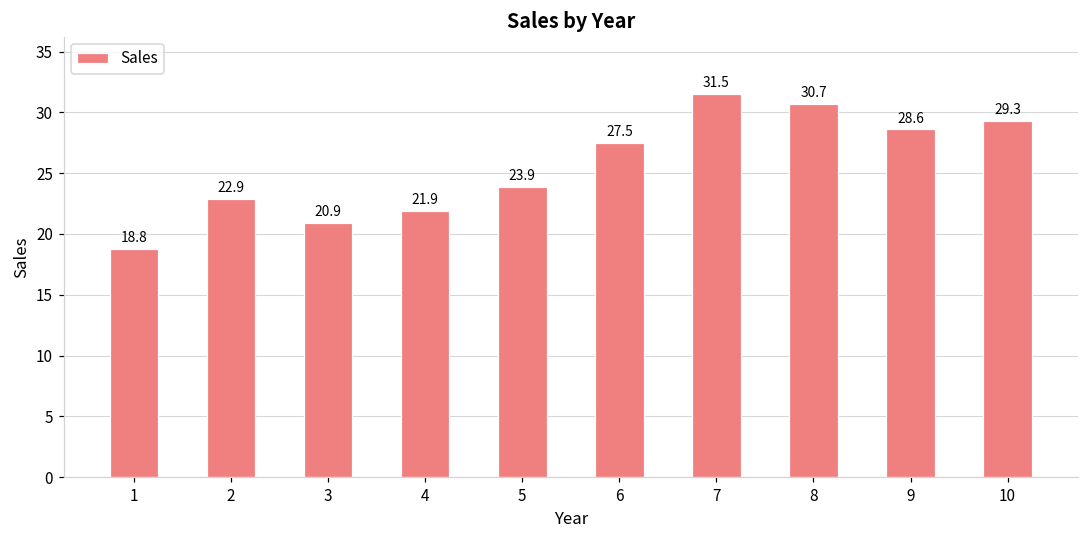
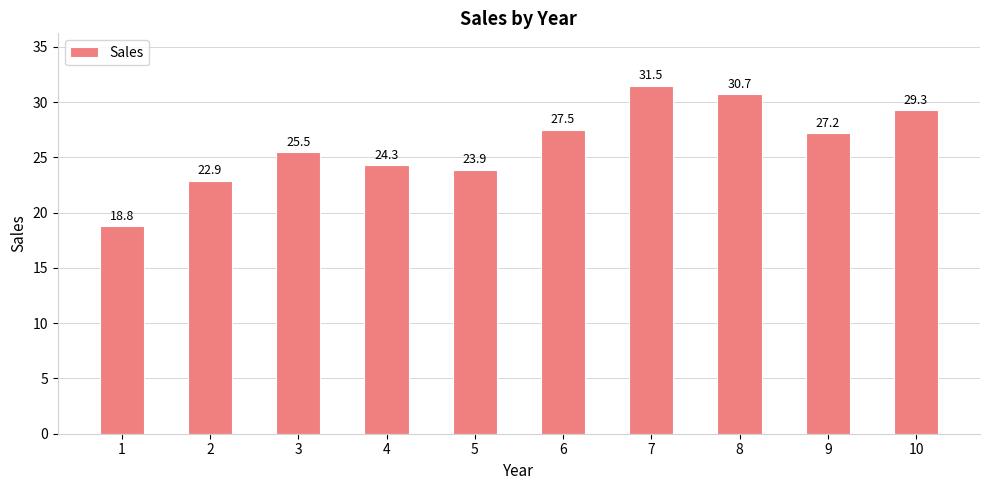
  {
    "1": 18.8,
    "2": 22.9,
-   "3": 20.9,
-   "4": 21.9,
+   "3": 25.5,
+   "4": 24.3,
    "5": 23.9,
    "6": 27.5,
    "7": 31.5,
    "8": 30.7,
-   "9": 28.6,
+   "9": 27.2,
    "10": 29.3
  }
